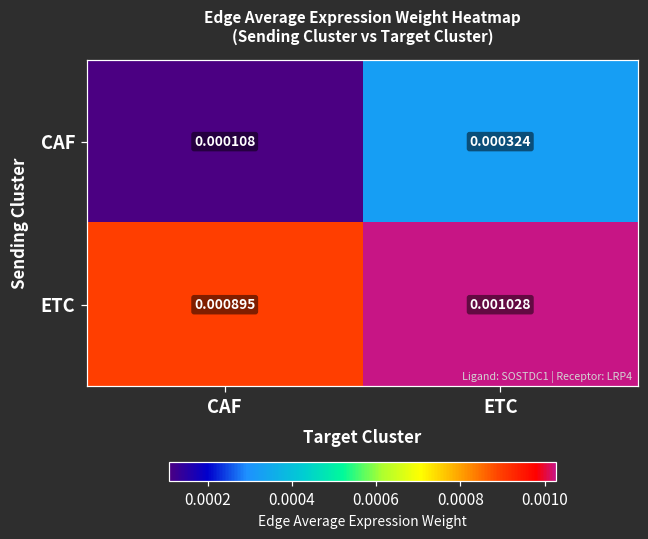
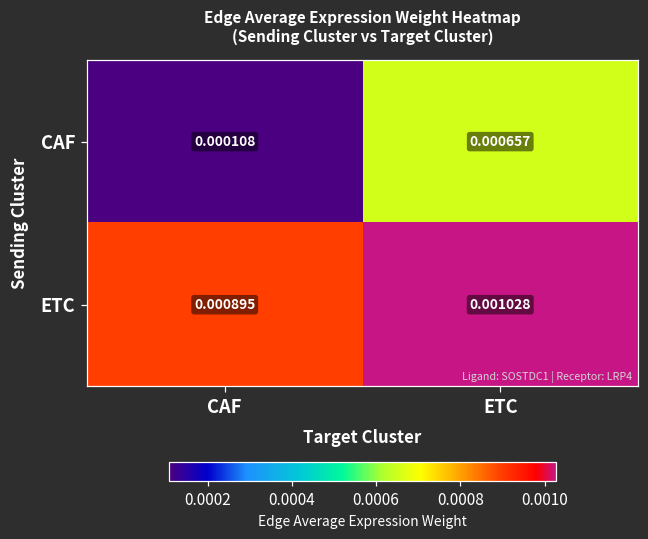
  {
    "CAF": {
-     "ETC": 0.000324
+     "ETC": 0.000657
    }
  }
